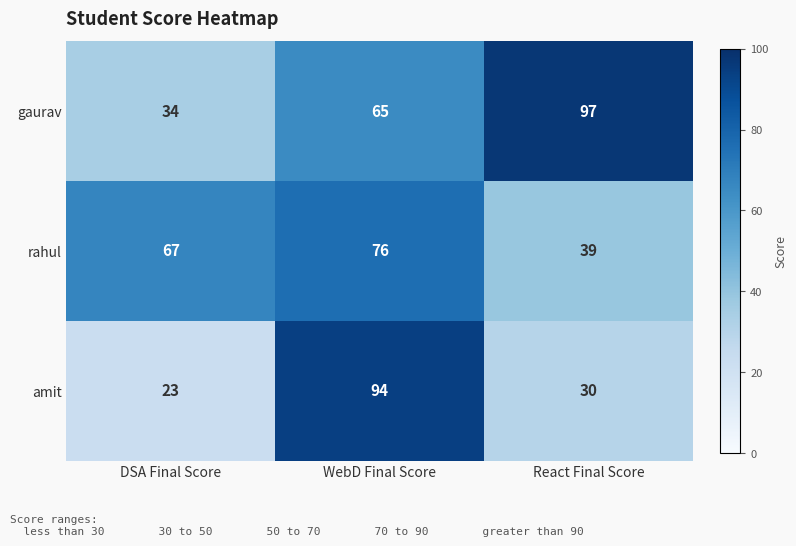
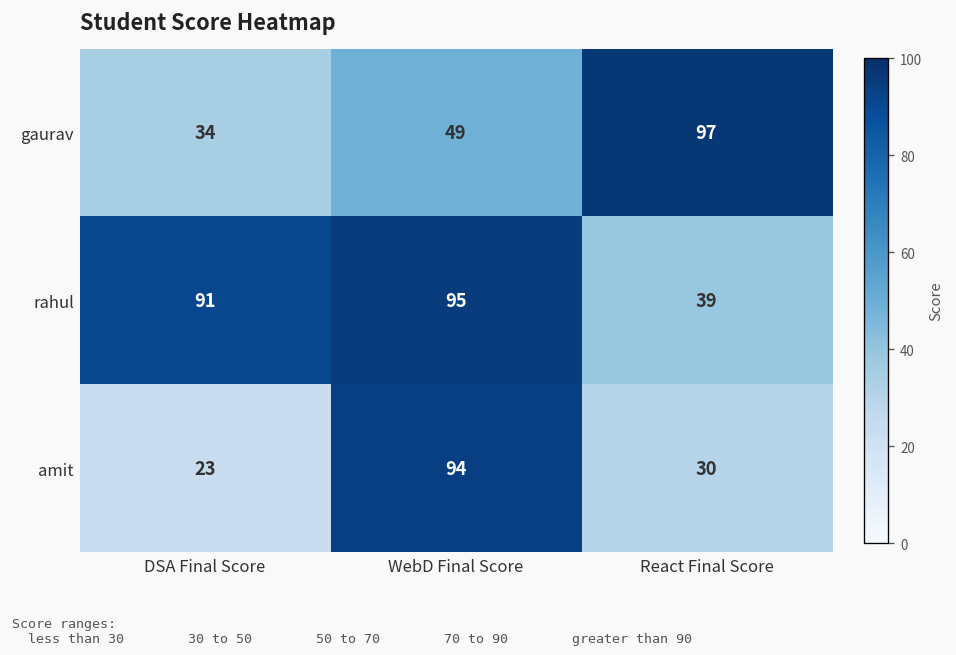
  {
    "gaurav": {
      "DSA Final Score": 34,
-     "WebD Final Score": 65,
+     "WebD Final Score": 49,
      "React Final Score": 97
    },
    "rahul": {
-     "DSA Final Score": 67,
-     "WebD Final Score": 76,
+     "DSA Final Score": 91,
+     "WebD Final Score": 95,
      "React Final Score": 39
    },
    "amit": {
      "DSA Final Score": 23,
      "WebD Final Score": 94,
      "React Final Score": 30
    }
  }
